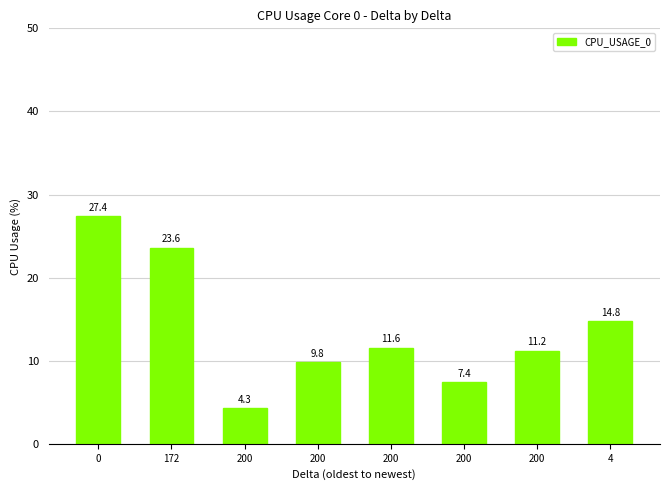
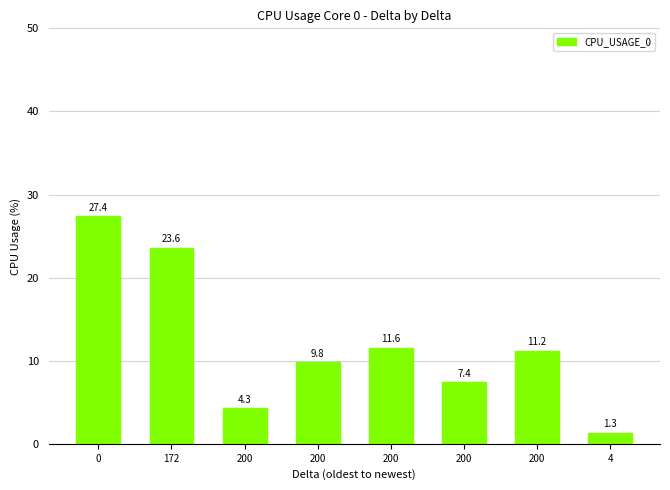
  {
    "0": 27.4,
    "172": 23.6,
-   "4": 14.8
+   "4": 1.3
  }
